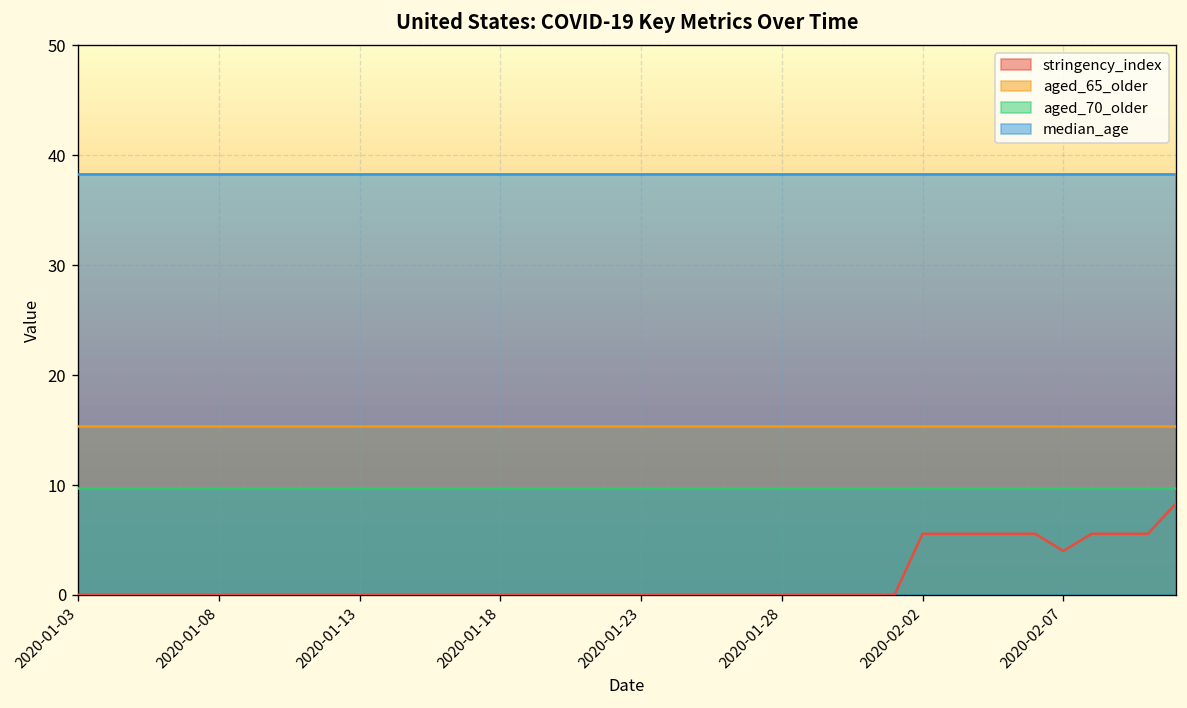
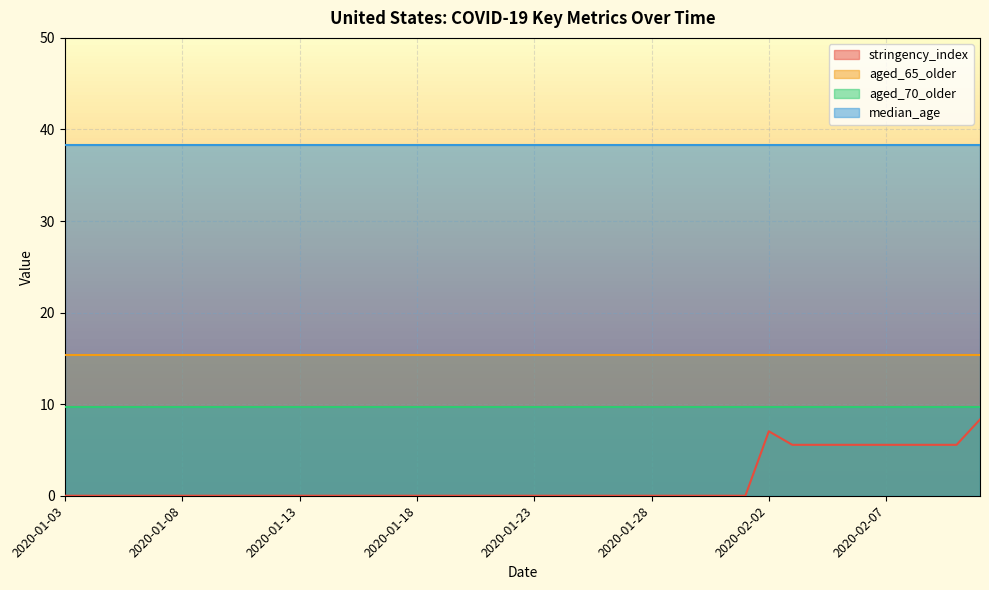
  {
    "stringency_index": {
      "2020-01-03": 0,
      "2020-01-08": 0,
      "2020-01-13": 0,
      "2020-01-18": 0,
      "2020-01-23": 0,
      "2020-01-28": 0,
-     "2020-02-02": 6,
-     "2020-02-07": 4
+     "2020-02-02": 7,
+     "2020-02-07": 6
    },
    "aged_65_older": {
      "2020-01-03": 15,
      "2020-01-08": 15,
      "2020-01-13": 15,
      "2020-01-18": 15,
      "2020-01-23": 15,
      "2020-01-28": 15,
      "2020-02-02": 15,
      "2020-02-07": 15
    },
    "aged_70_older": {
      "2020-01-03": 10,
      "2020-01-08": 10,
      "2020-01-13": 10,
      "2020-01-18": 10,
      "2020-01-23": 10,
      "2020-01-28": 10,
      "2020-02-02": 10,
      "2020-02-07": 10
    },
    "median_age": {
      "2020-01-03": 38,
      "2020-01-08": 38,
      "2020-01-13": 38,
      "2020-01-18": 38,
      "2020-01-23": 38,
      "2020-01-28": 38,
      "2020-02-02": 38,
      "2020-02-07": 38
    }
  }
